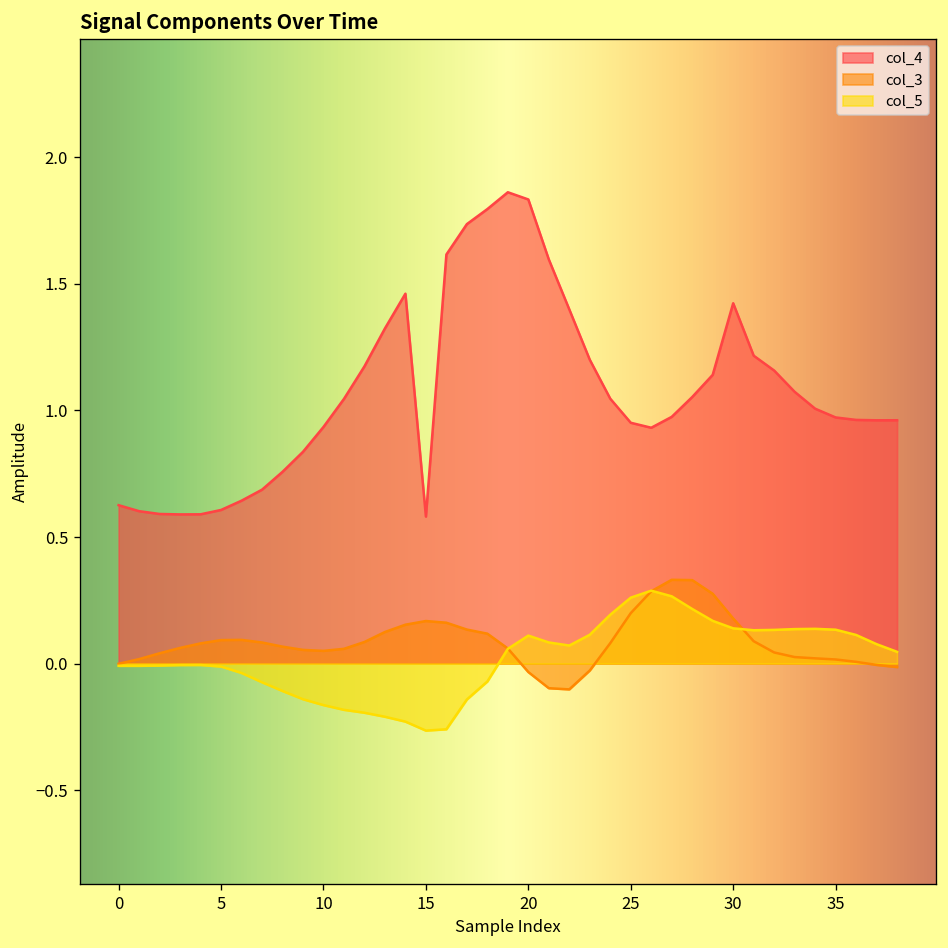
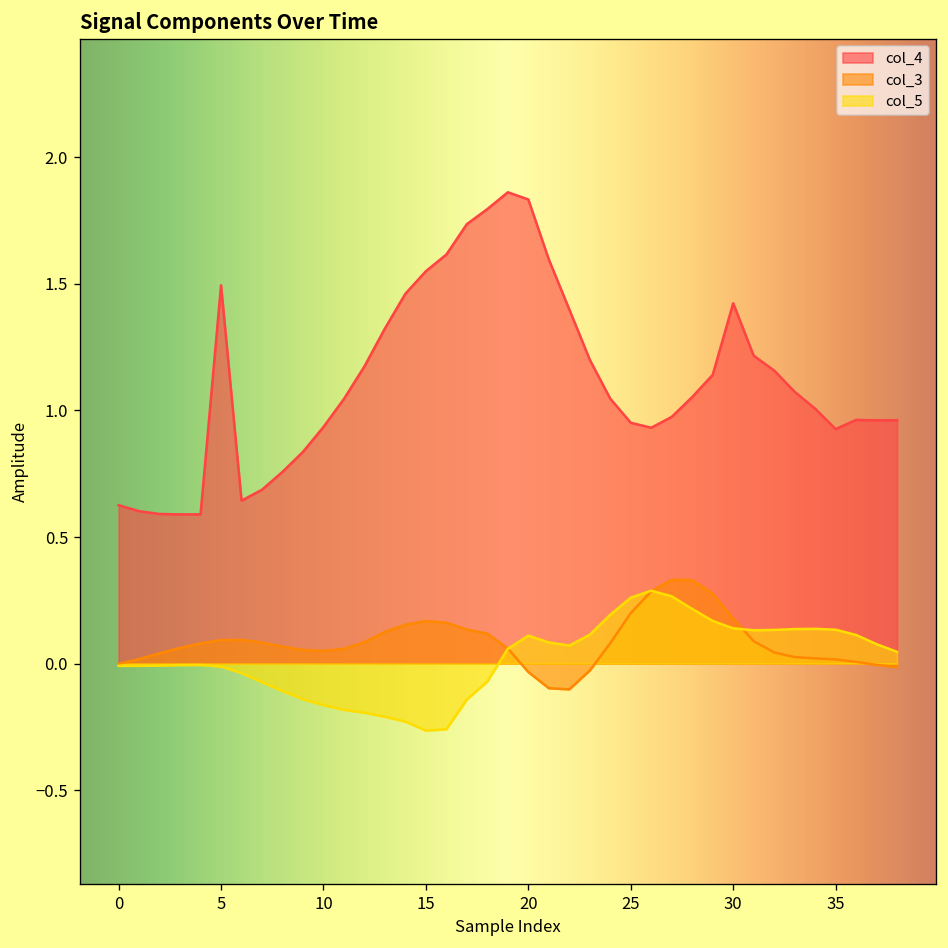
  {
    "col_4": {
      "0": 0.63,
-     "5": 0.61,
+     "5": 1.49,
      "10": 0.93,
-     "15": 0.58,
+     "15": 1.55,
      "20": 1.83,
      "25": 0.95,
      "30": 1.42,
-     "35": 0.97
+     "35": 0.93
    }
  }
